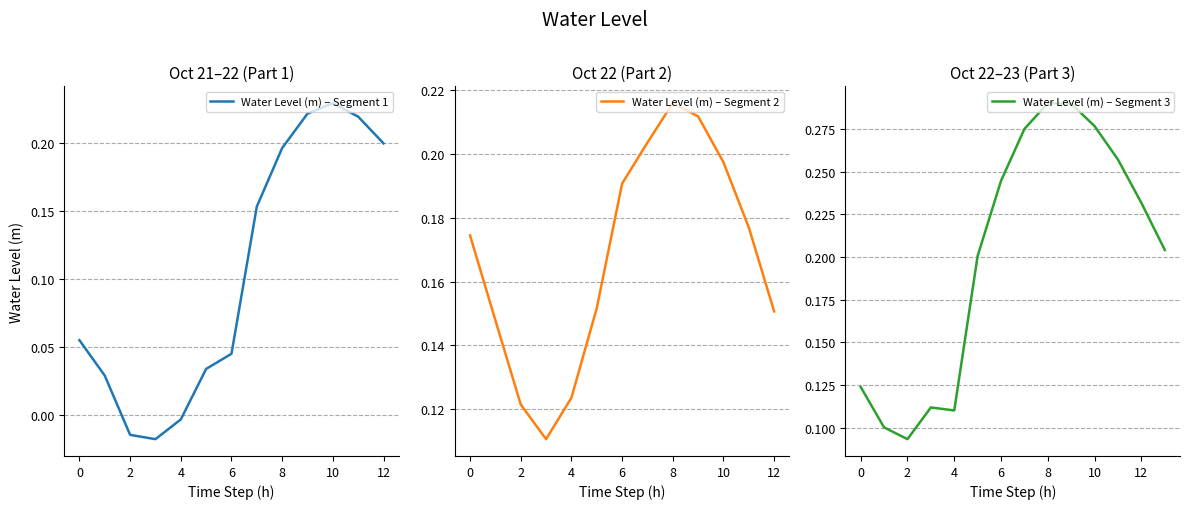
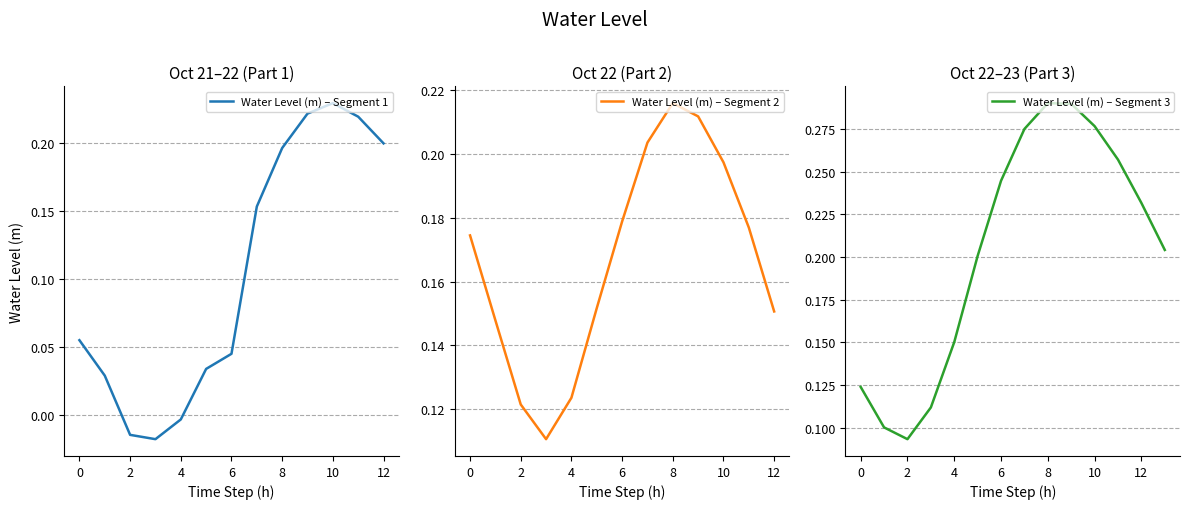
  {
    "Oct 21–22 (Part 1)": {
      "0": 0.055,
      "2": -0.015,
      "4": -0.003,
      "6": 0.045,
      "8": 0.196,
      "12": 0.200
    },
    "Oct 22 (Part 2)": {
      "0": 0.174,
      "2": 0.121,
      "4": 0.124,
-     "6": 0.191,
+     "6": 0.179,
      "10": 0.197,
      "12": 0.151
    },
    "Oct 22–23 (Part 3)": {
      "0": 0.124,
      "2": 0.093,
-     "4": 0.110,
+     "4": 0.150,
      "6": 0.245,
      "10": 0.277,
      "12": 0.232
    }
  }
